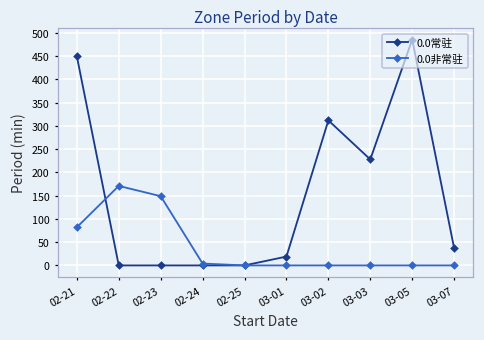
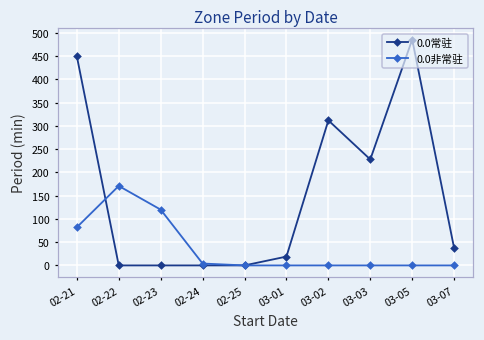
  {
    "0.0常驻": {
      "02-21": 450,
      "02-22": 0,
      "02-23": 0,
      "03-01": 20,
      "03-02": 310,
      "03-03": 230,
      "03-07": 40
    },
    "0.0非常驻": {
      "02-21": 80,
      "02-22": 170,
-     "02-23": 150,
+     "02-23": 120,
      "03-01": 0,
      "03-02": 0,
      "03-03": 0,
      "03-05": 0,
      "03-07": 0
    }
  }
